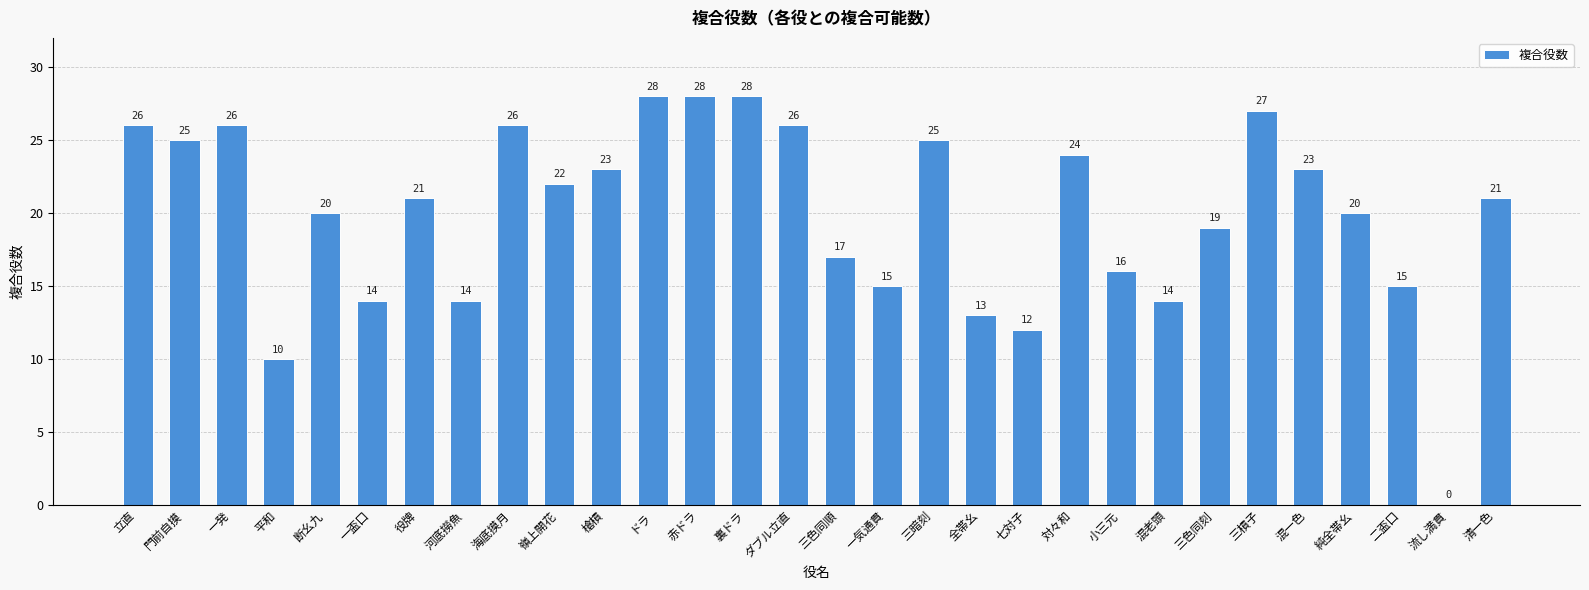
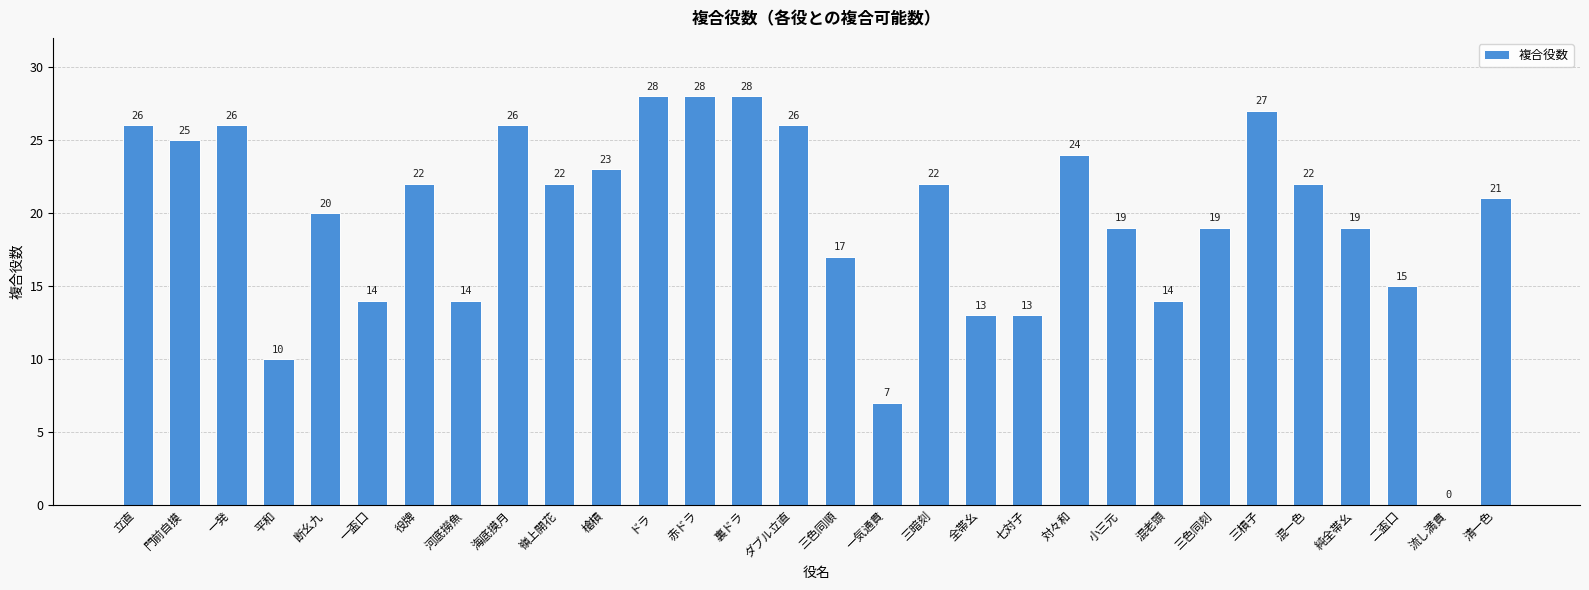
  {
    "立直": 26,
    "門前自摸": 25,
    "一発": 26,
    "平和": 10,
    "断幺九": 20,
    "一盃口": 14,
-   "役牌": 21,
+   "役牌": 22,
    "河底撈魚": 14,
    "海底摸月": 26,
    "嶺上開花": 22,
    "槍槓": 23,
    "ドラ": 28,
    "赤ドラ": 28,
    "裏ドラ": 28,
    "ダブル立直": 26,
    "三色同順": 17,
-   "一気通貫": 15,
-   "三暗刻": 25,
+   "一気通貫": 7,
+   "三暗刻": 22,
    "全帯幺": 13,
-   "七対子": 12,
+   "七対子": 13,
    "対々和": 24,
-   "小三元": 16,
+   "小三元": 19,
    "混老頭": 14,
    "三色同刻": 19,
    "三槓子": 27,
-   "混一色": 23,
-   "純全帯幺": 20,
+   "混一色": 22,
+   "純全帯幺": 19,
    "二盃口": 15,
    "流し満貫": 0,
    "清一色": 21
  }
